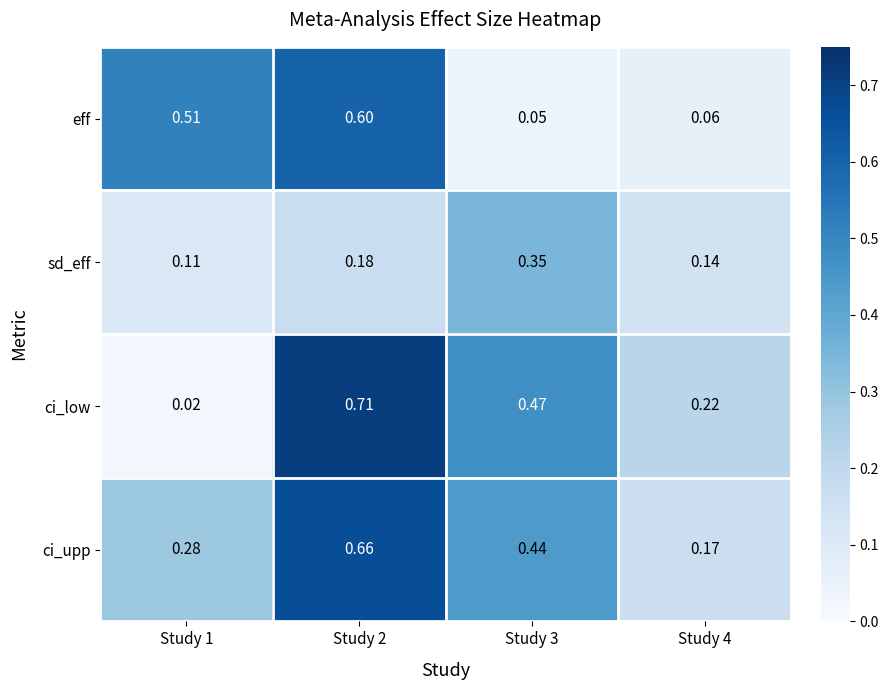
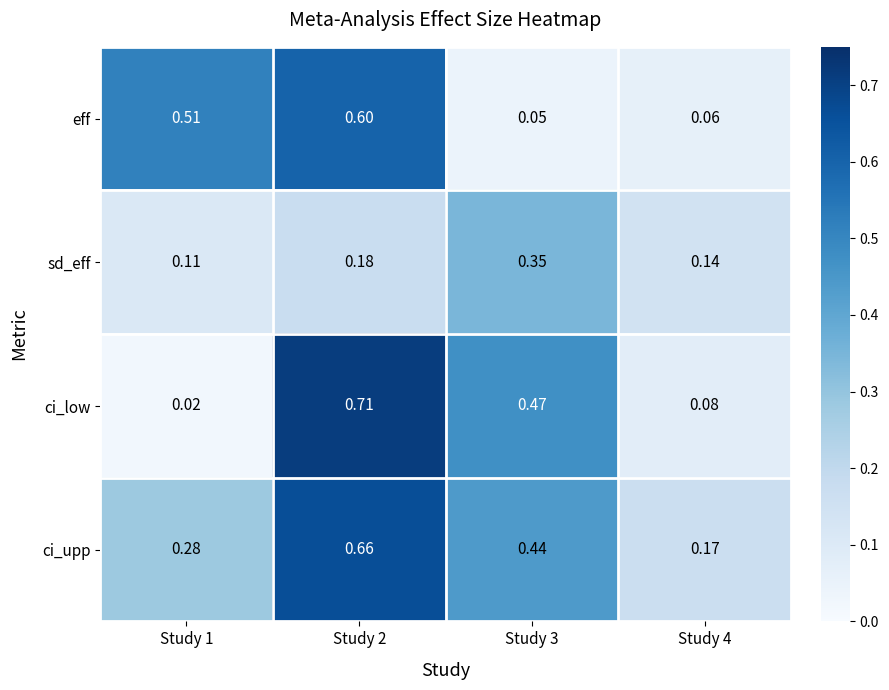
  {
    "eff": {
      "Study 1": 0.51,
      "Study 2": 0.60,
      "Study 3": 0.05,
      "Study 4": 0.06
    },
    "sd_eff": {
      "Study 1": 0.11,
      "Study 2": 0.18,
      "Study 3": 0.35,
      "Study 4": 0.14
    },
    "ci_low": {
      "Study 1": 0.02,
      "Study 2": 0.71,
      "Study 3": 0.47,
-     "Study 4": 0.22
+     "Study 4": 0.08
    },
    "ci_upp": {
      "Study 1": 0.28,
      "Study 2": 0.66,
      "Study 3": 0.44,
      "Study 4": 0.17
    }
  }
